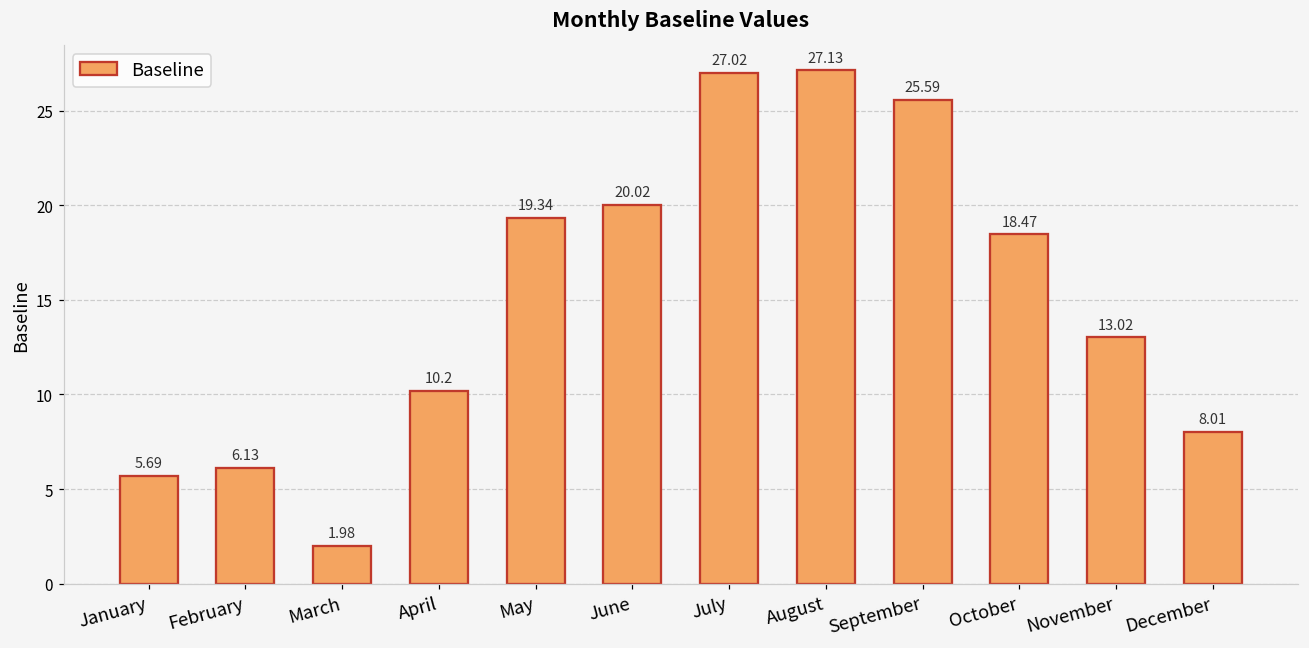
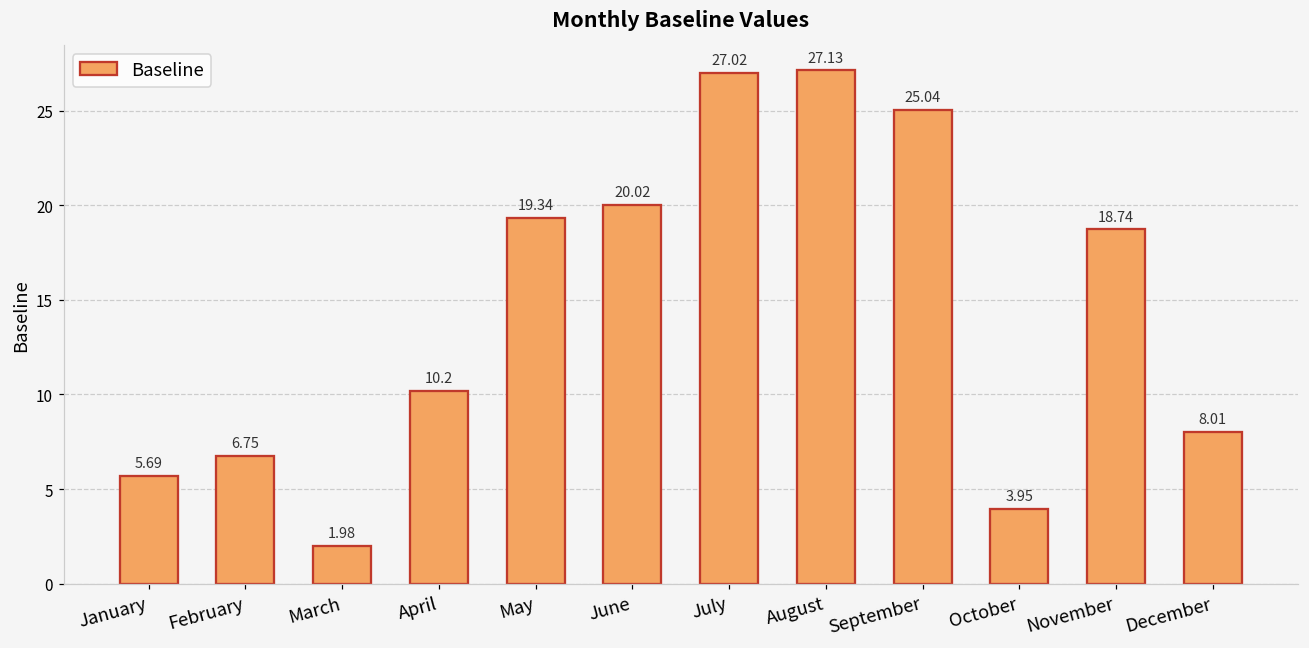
  {
    "January": 5.69,
-   "February": 6.13,
+   "February": 6.75,
    "March": 1.98,
    "April": 10.2,
    "May": 19.34,
    "June": 20.02,
    "July": 27.02,
    "August": 27.13,
-   "September": 25.59,
-   "October": 18.47,
-   "November": 13.02,
+   "September": 25.04,
+   "October": 3.95,
+   "November": 18.74,
    "December": 8.01
  }
